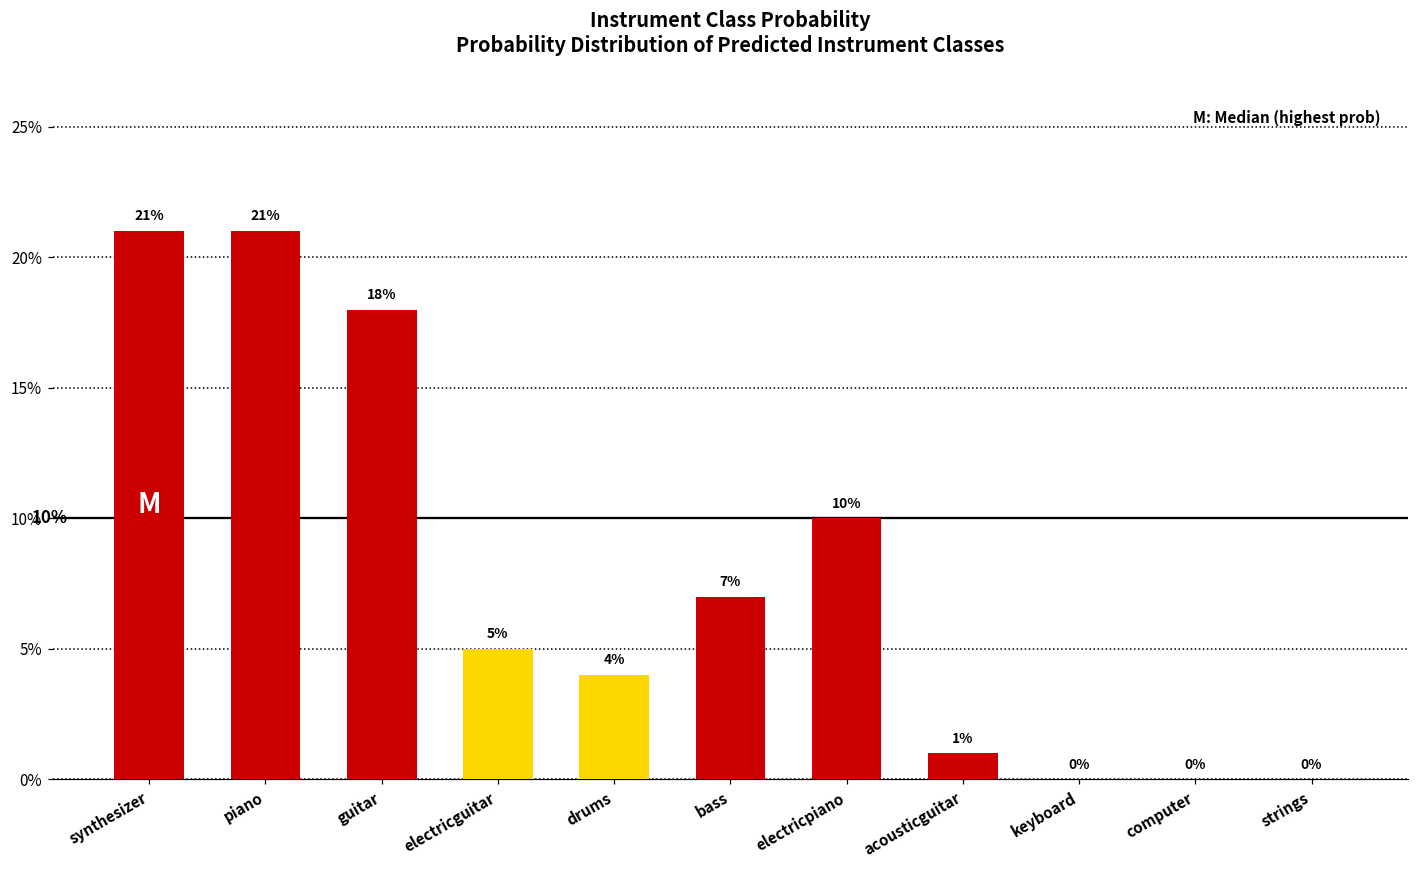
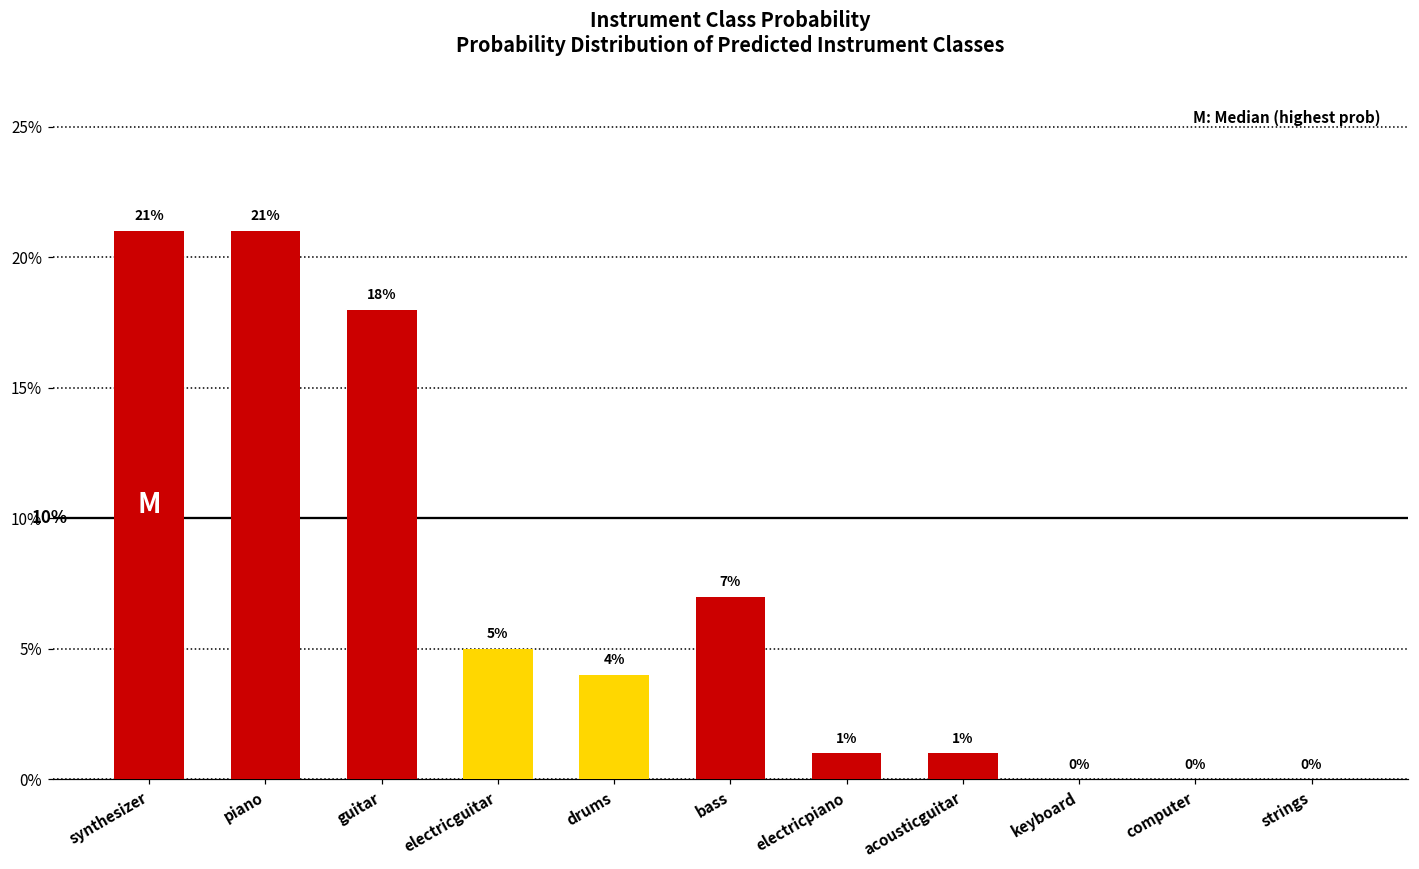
  {
    "synthesizer": "21%",
    "piano": "21%",
    "guitar": "18%",
    "electricguitar": "5%",
    "drums": "4%",
    "bass": "7%",
-   "electricpiano": "10%",
+   "electricpiano": "1%",
    "acousticguitar": "1%",
    "keyboard": "0%",
    "computer": "0%",
    "strings": "0%"
  }
